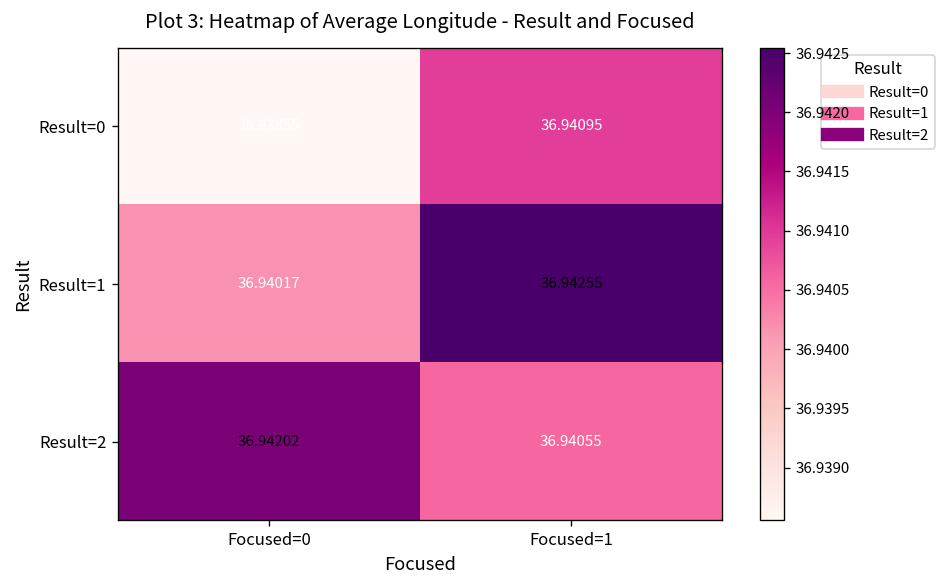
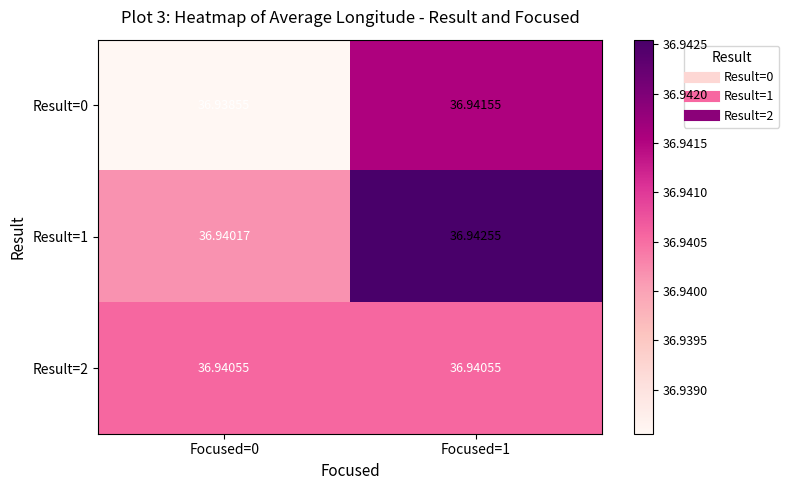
  {
    "Result=0": {
-     "Focused=1": 36.94095
+     "Focused=1": 36.94155
    },
    "Result=1": {
      "Focused=0": 36.94017,
      "Focused=1": 36.94255
    },
    "Result=2": {
-     "Focused=0": 36.94202,
+     "Focused=0": 36.94055,
      "Focused=1": 36.94055
    }
  }
